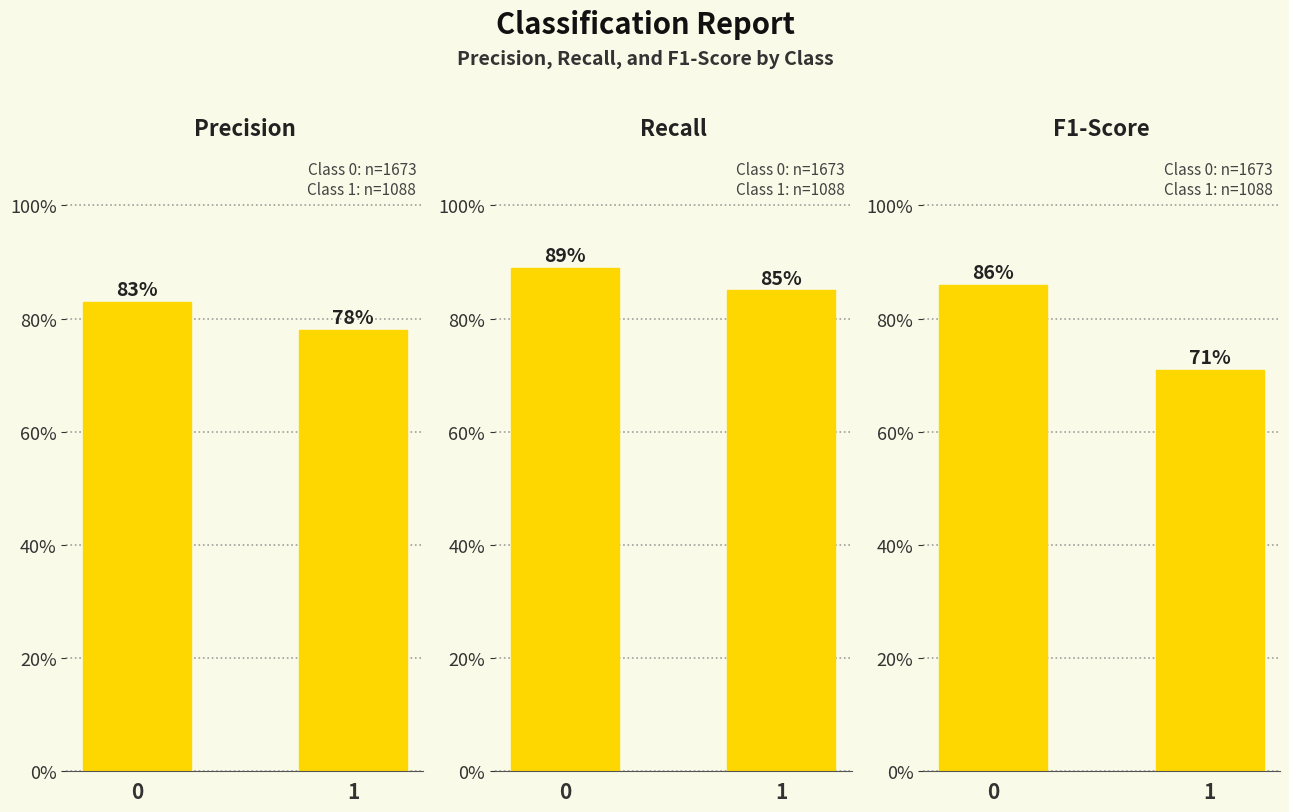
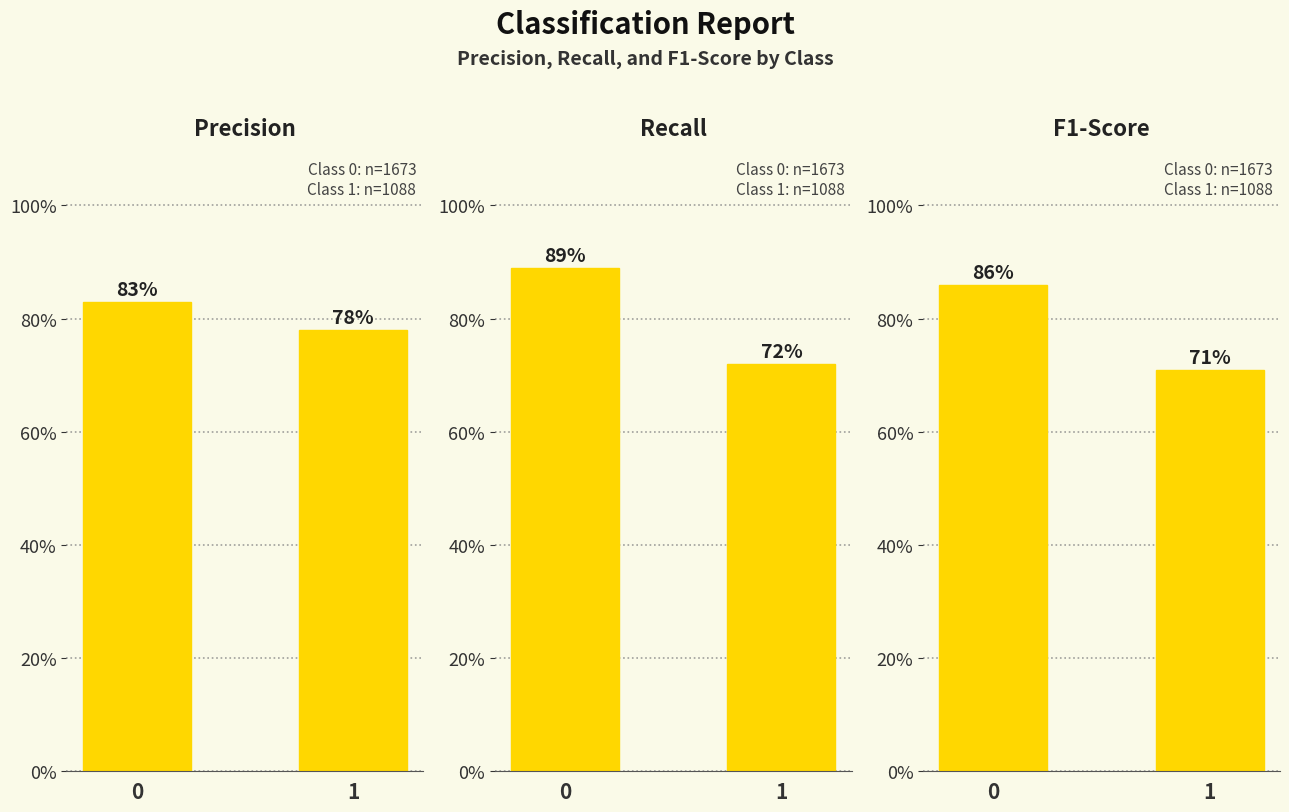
  {
    "Precision": {
      "0": "83%",
      "1": "78%"
    },
    "Recall": {
      "0": "89%",
-     "1": "85%"
+     "1": "72%"
    },
    "F1-Score": {
      "0": "86%",
      "1": "71%"
    }
  }
